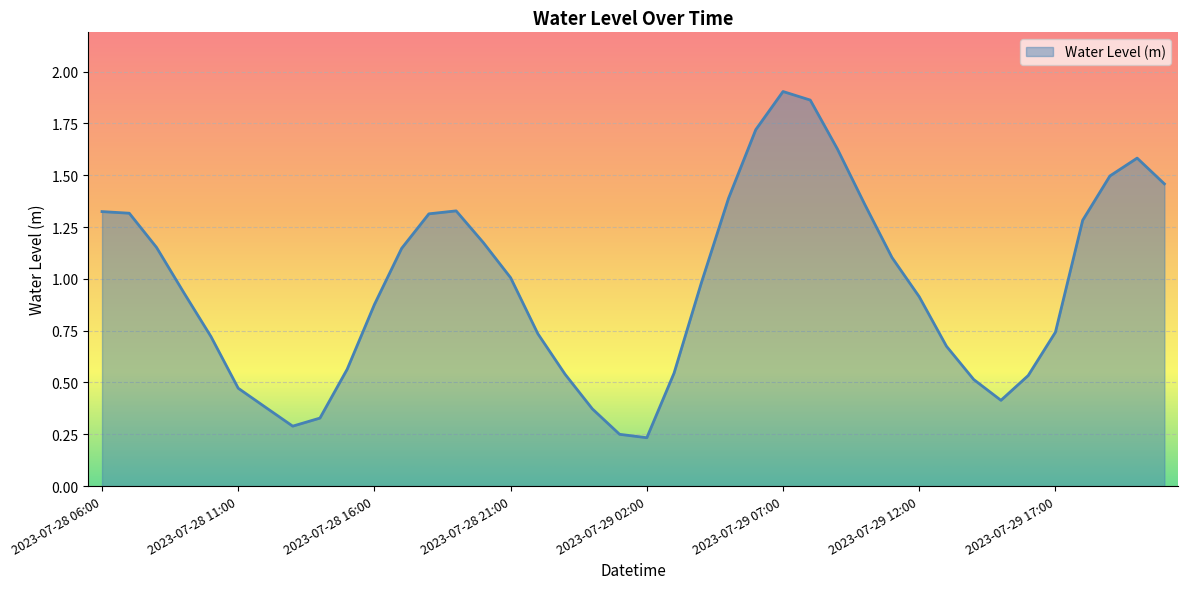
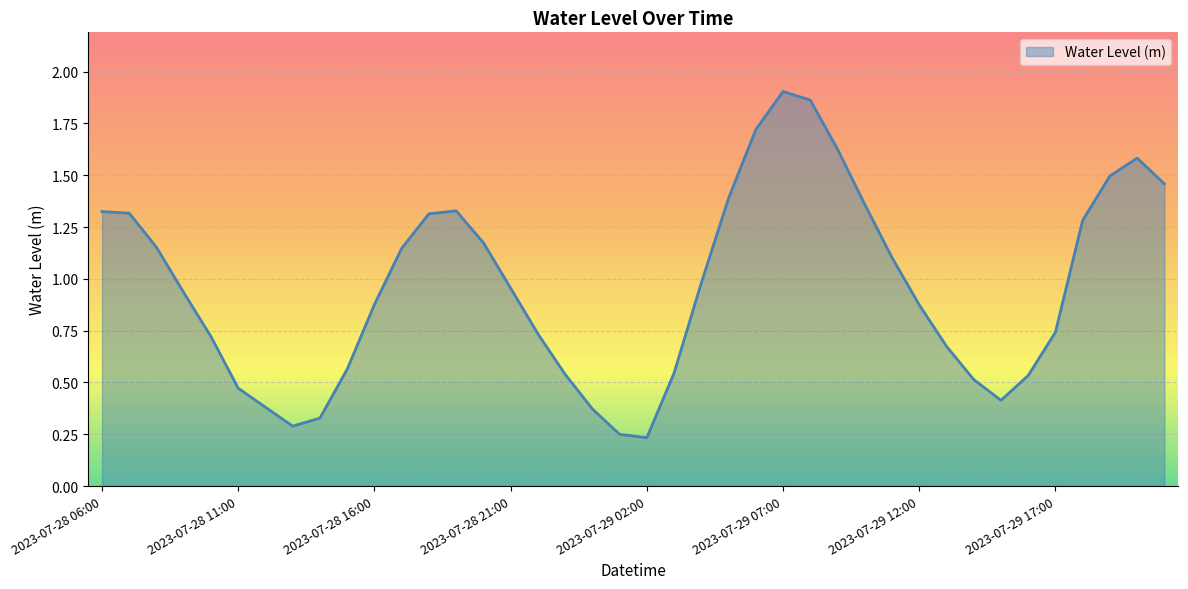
  {
    "2023-07-28 06:00": 1.32,
    "2023-07-28 11:00": 0.47,
    "2023-07-28 16:00": 0.88,
-   "2023-07-28 21:00": 1.01,
+   "2023-07-28 21:00": 0.96,
    "2023-07-29 02:00": 0.23,
    "2023-07-29 07:00": 1.90,
-   "2023-07-29 12:00": 0.91,
+   "2023-07-29 12:00": 0.87,
    "2023-07-29 17:00": 0.74
  }
